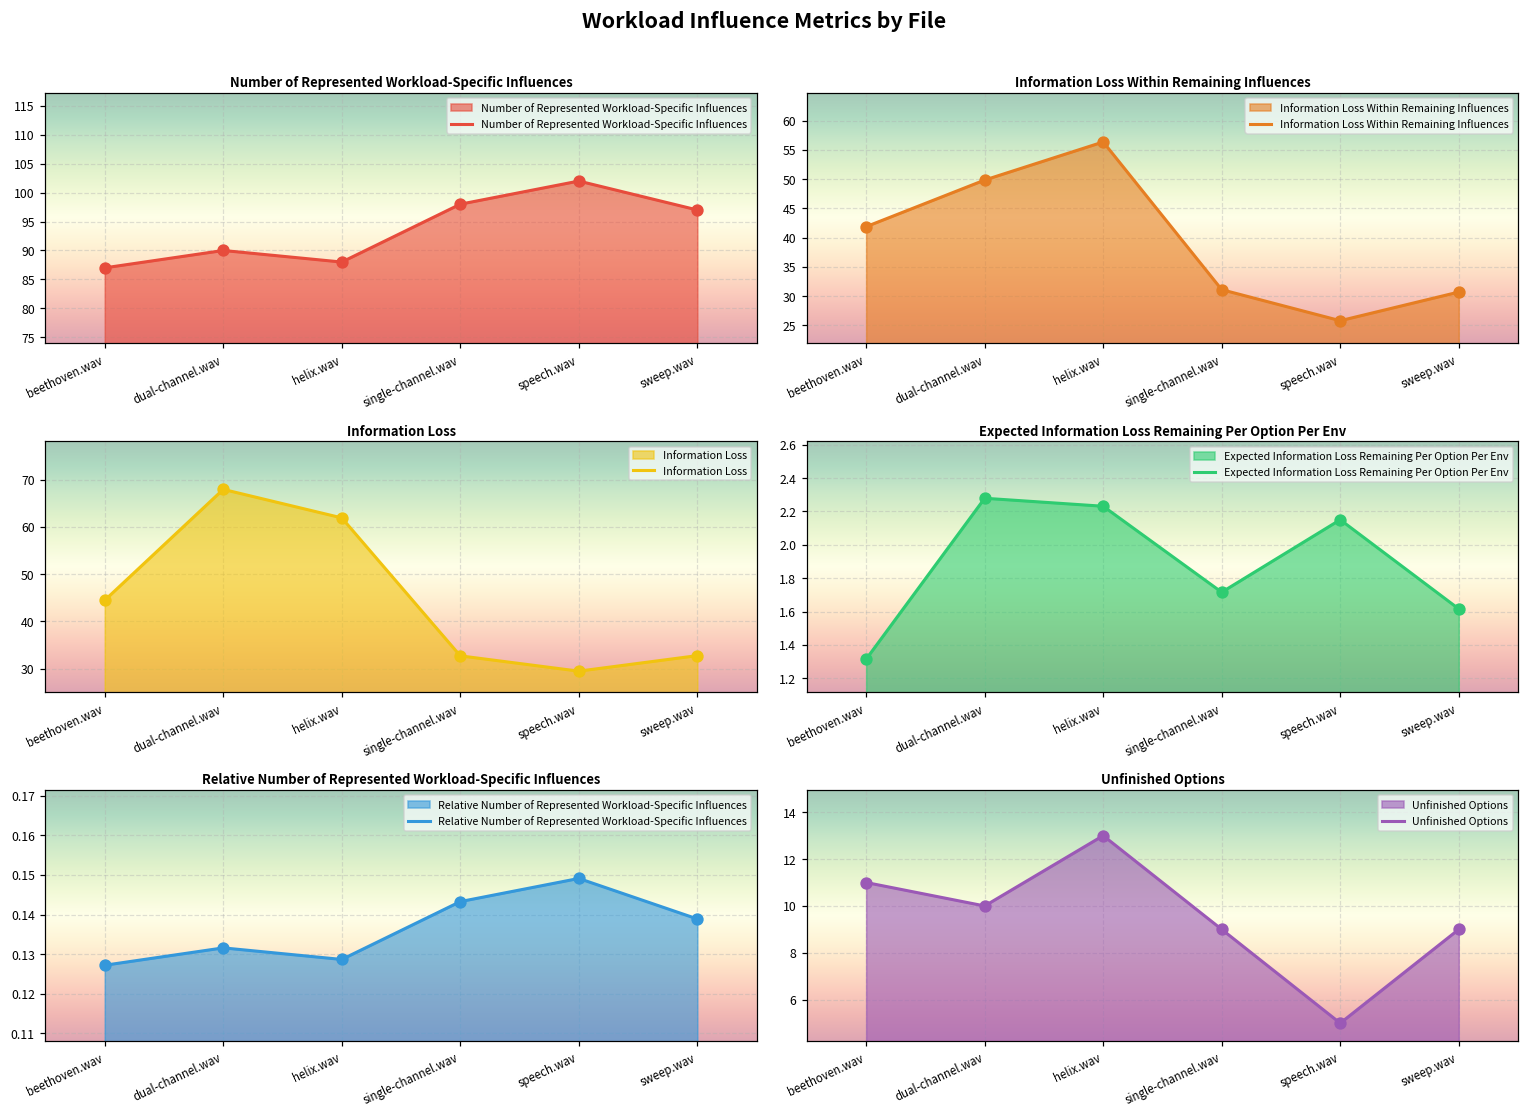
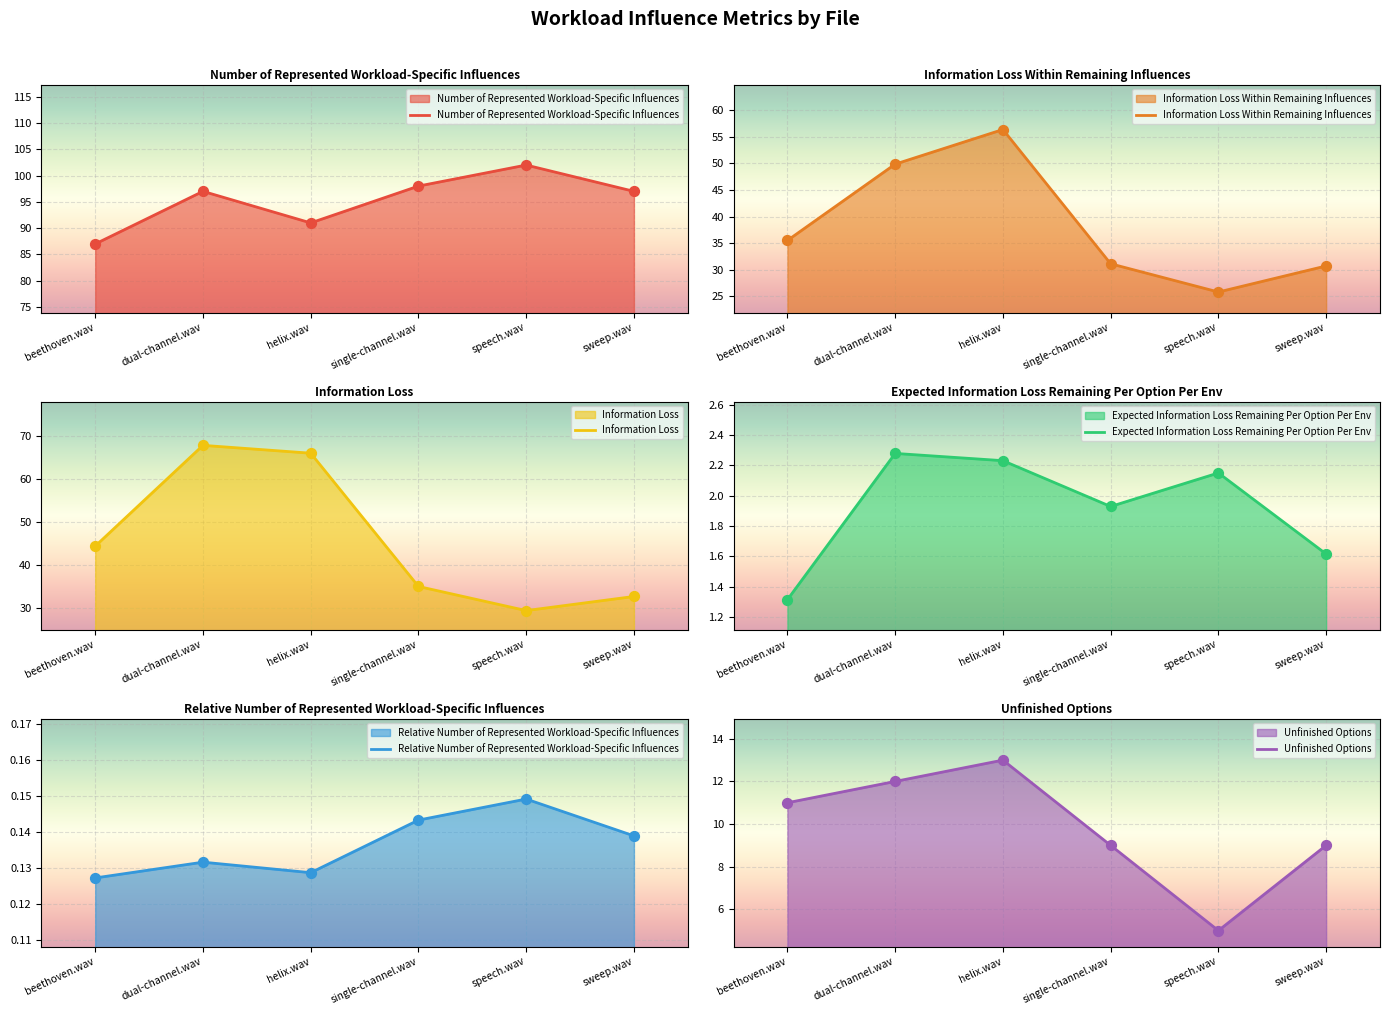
  {
    "Number of Represented Workload-Specific Influences": {
      "beethoven.wav": 87,
-     "dual-channel.wav": 90,
-     "helix.wav": 88,
+     "dual-channel.wav": 97,
+     "helix.wav": 91,
      "single-channel.wav": 98,
      "speech.wav": 102,
      "sweep.wav": 97
    },
    "Information Loss Within Remaining Influences": {
-     "beethoven.wav": 42,
+     "beethoven.wav": 36,
      "dual-channel.wav": 50,
      "helix.wav": 56,
      "single-channel.wav": 31,
      "speech.wav": 26,
      "sweep.wav": 31
    },
    "Information Loss": {
      "beethoven.wav": 44,
      "dual-channel.wav": 68,
-     "helix.wav": 62,
-     "single-channel.wav": 33,
+     "helix.wav": 66,
+     "single-channel.wav": 35,
      "speech.wav": 29,
      "sweep.wav": 33
    },
    "Expected Information Loss Remaining Per Option Per Env": {
      "beethoven.wav": 1.31,
      "dual-channel.wav": 2.28,
      "helix.wav": 2.23,
-     "single-channel.wav": 1.72,
+     "single-channel.wav": 1.93,
      "speech.wav": 2.15,
      "sweep.wav": 1.62
    },
    "Relative Number of Represented Workload-Specific Influences": {
      "beethoven.wav": 0.127,
      "dual-channel.wav": 0.132,
      "helix.wav": 0.129,
      "single-channel.wav": 0.143,
      "speech.wav": 0.149,
      "sweep.wav": 0.139
    },
    "Unfinished Options": {
      "beethoven.wav": 11,
-     "dual-channel.wav": 10,
+     "dual-channel.wav": 12,
      "helix.wav": 13,
      "single-channel.wav": 9,
      "speech.wav": 5,
      "sweep.wav": 9
    }
  }
